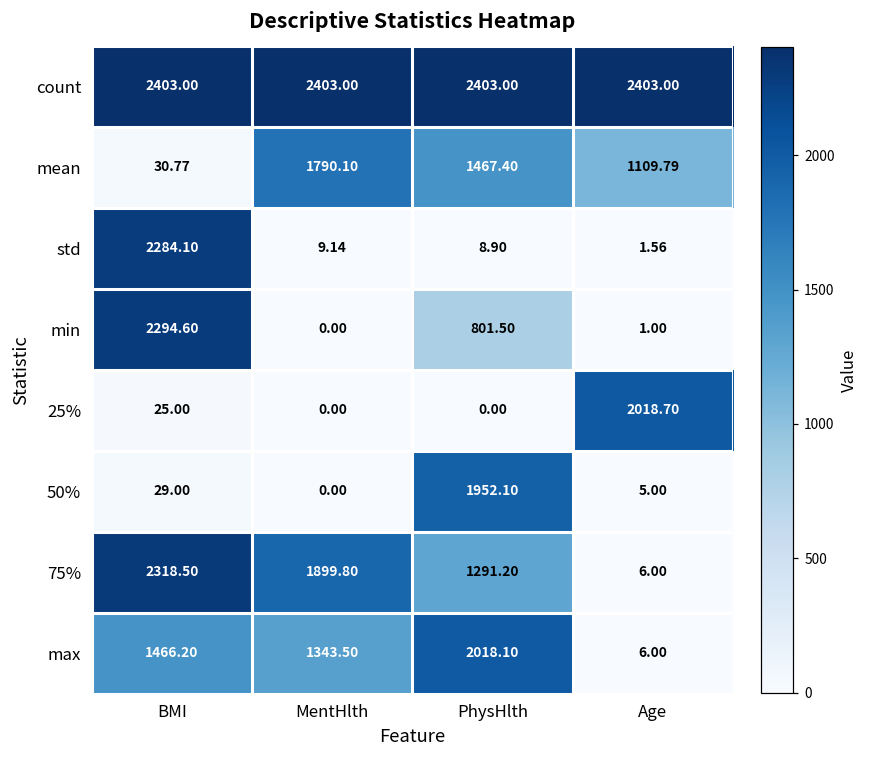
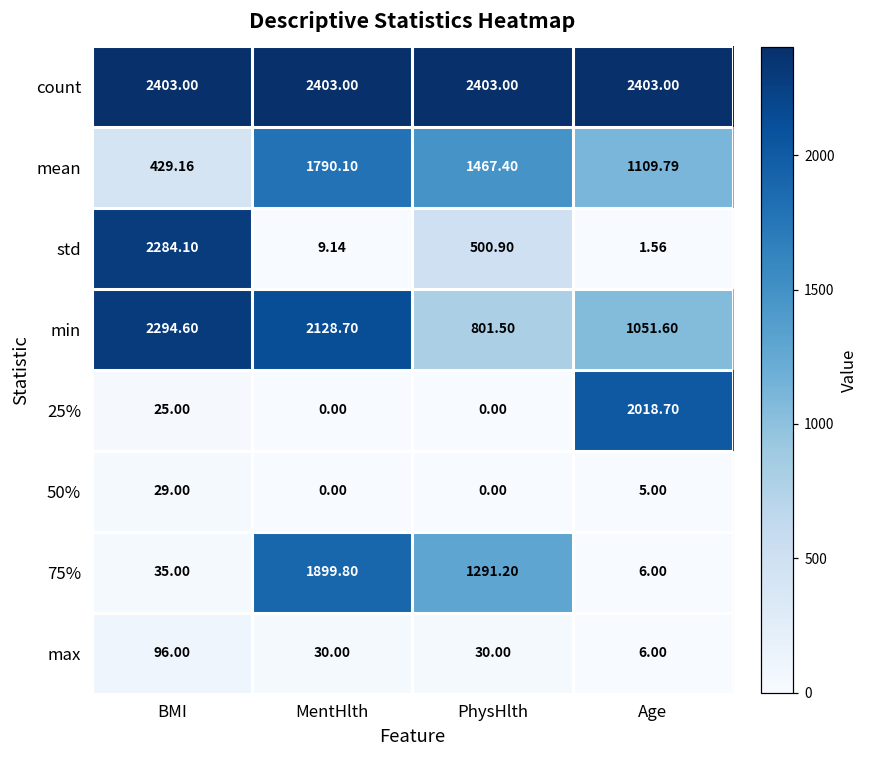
  {
    "count": {
      "BMI": 2403.00,
      "MentHlth": 2403.00,
      "PhysHlth": 2403.00,
      "Age": 2403.00
    },
    "mean": {
-     "BMI": 30.77,
+     "BMI": 429.16,
      "MentHlth": 1790.10,
      "PhysHlth": 1467.40,
      "Age": 1109.79
    },
    "std": {
      "BMI": 2284.10,
      "MentHlth": 9.14,
-     "PhysHlth": 8.90,
+     "PhysHlth": 500.90,
      "Age": 1.56
    },
    "min": {
      "BMI": 2294.60,
-     "MentHlth": 0.00,
+     "MentHlth": 2128.70,
      "PhysHlth": 801.50,
-     "Age": 1.00
+     "Age": 1051.60
    },
    "25%": {
      "BMI": 25.00,
      "MentHlth": 0.00,
      "PhysHlth": 0.00,
      "Age": 2018.70
    },
    "50%": {
      "BMI": 29.00,
      "MentHlth": 0.00,
-     "PhysHlth": 1952.10,
+     "PhysHlth": 0.00,
      "Age": 5.00
    },
    "75%": {
-     "BMI": 2318.50,
+     "BMI": 35.00,
      "MentHlth": 1899.80,
      "PhysHlth": 1291.20,
      "Age": 6.00
    },
    "max": {
-     "BMI": 1466.20,
-     "MentHlth": 1343.50,
-     "PhysHlth": 2018.10,
+     "BMI": 96.00,
+     "MentHlth": 30.00,
+     "PhysHlth": 30.00,
      "Age": 6.00
    }
  }
